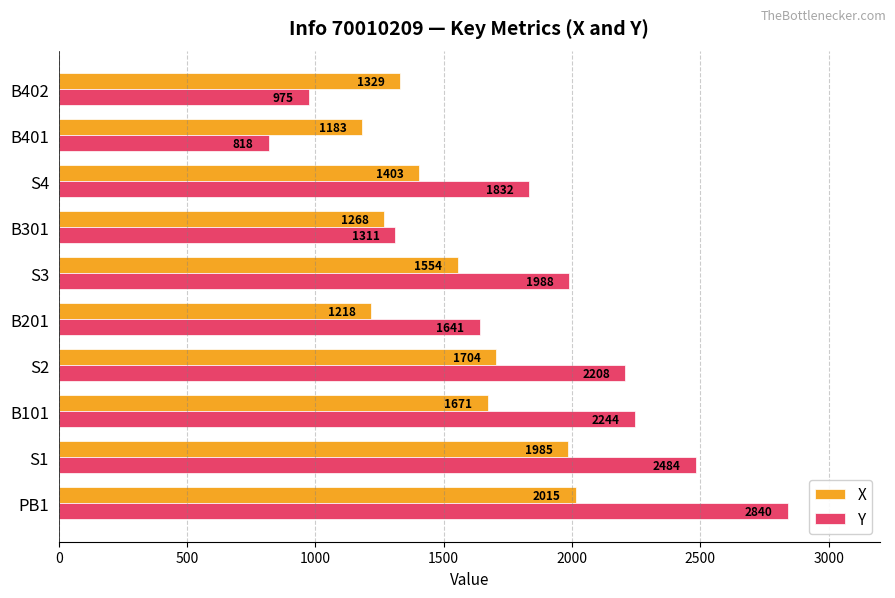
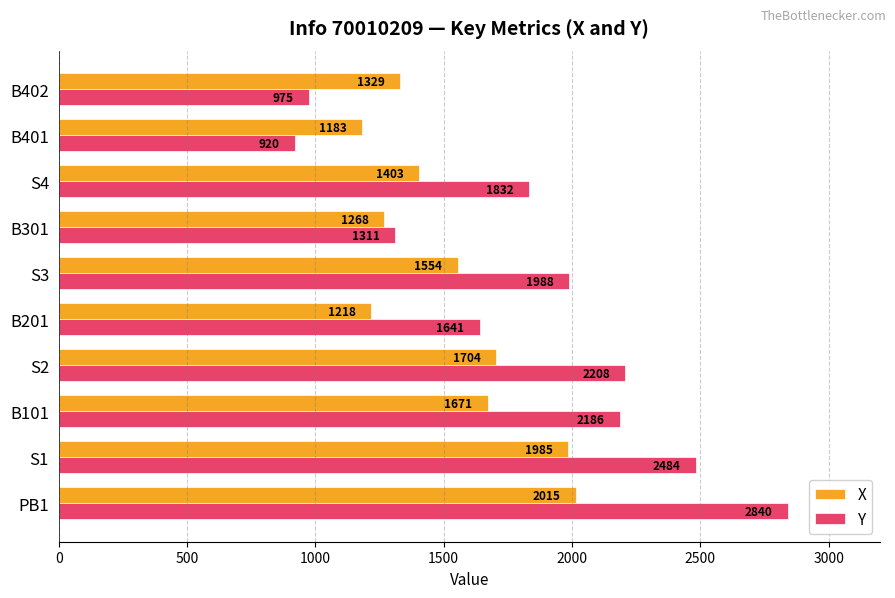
  {
    "X": {
      "B402": 1329,
      "B401": 1183,
      "S4": 1403,
      "B301": 1268,
      "S3": 1554,
      "B201": 1218,
      "S2": 1704,
      "B101": 1671,
      "S1": 1985,
      "PB1": 2015
    },
    "Y": {
      "B402": 975,
-     "B401": 818,
+     "B401": 920,
      "S4": 1832,
      "B301": 1311,
      "S3": 1988,
      "B201": 1641,
      "S2": 2208,
-     "B101": 2244,
+     "B101": 2186,
      "S1": 2484,
      "PB1": 2840
    }
  }
